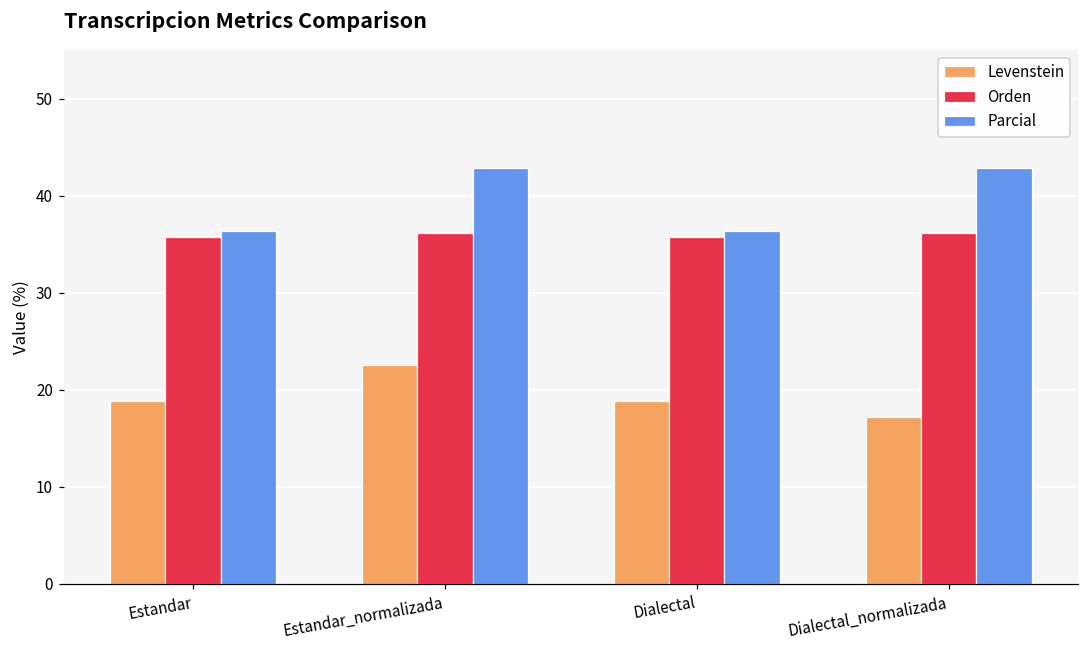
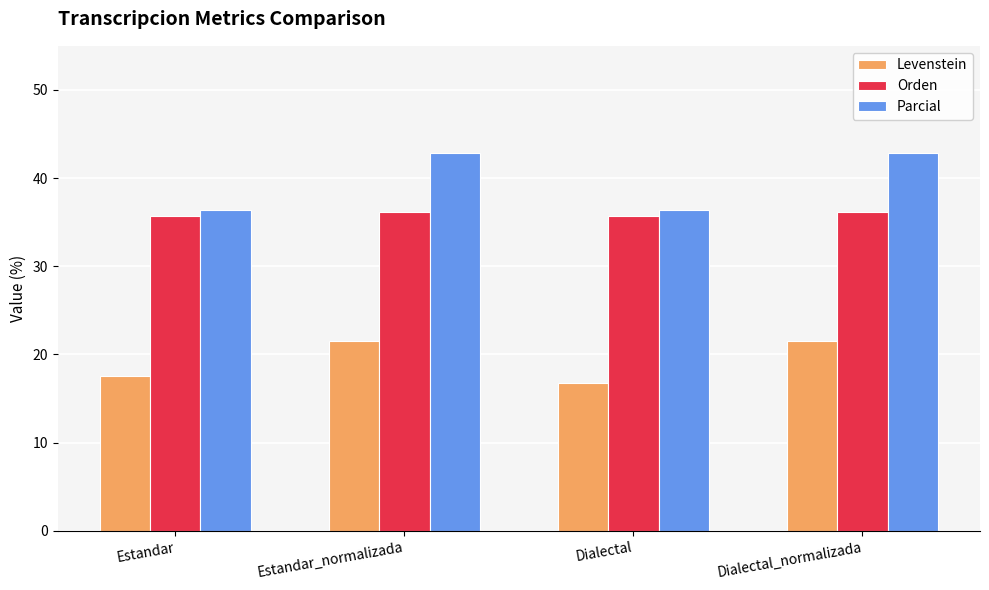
  {
    "Levenstein": {
-     "Estandar": 19,
-     "Estandar_normalizada": 23,
-     "Dialectal": 19,
-     "Dialectal_normalizada": 17
+     "Estandar": 18,
+     "Estandar_normalizada": 22,
+     "Dialectal": 17,
+     "Dialectal_normalizada": 22
    },
    "Orden": {
      "Estandar": 36,
      "Estandar_normalizada": 36,
      "Dialectal": 36,
      "Dialectal_normalizada": 36
    },
    "Parcial": {
      "Estandar": 36,
      "Estandar_normalizada": 43,
      "Dialectal": 36,
      "Dialectal_normalizada": 43
    }
  }
